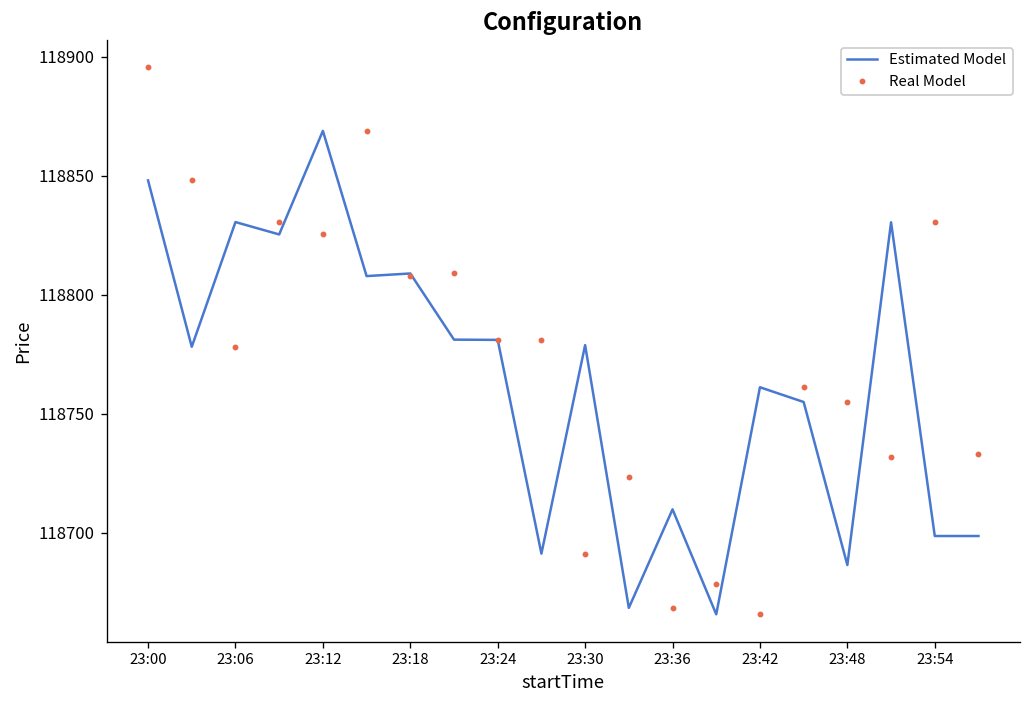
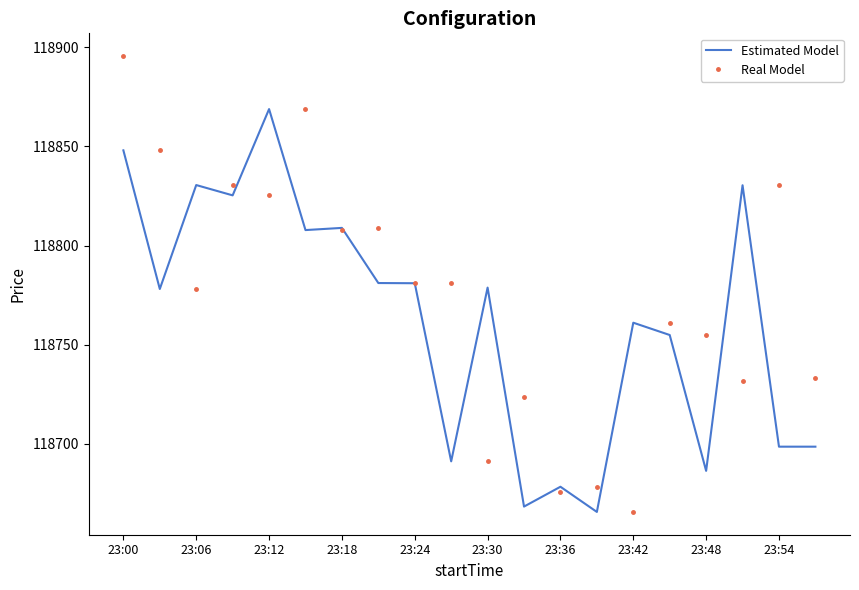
  {
    "Estimated Model": {
      "23:00": 118848,
      "23:06": 118831,
      "23:12": 118869,
      "23:30": 118779,
-     "23:36": 118710,
+     "23:36": 118678,
      "23:42": 118761,
      "23:48": 118686,
      "23:54": 118699
    },
    "Real Model": {
      "23:00": 118896,
      "23:06": 118778,
      "23:12": 118825,
      "23:30": 118691,
-     "23:36": 118668,
+     "23:36": 118676,
      "23:42": 118666,
      "23:48": 118755,
      "23:54": 118830
    }
  }
